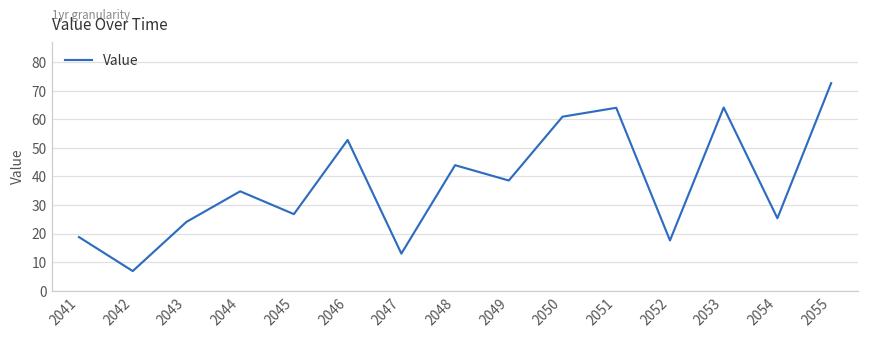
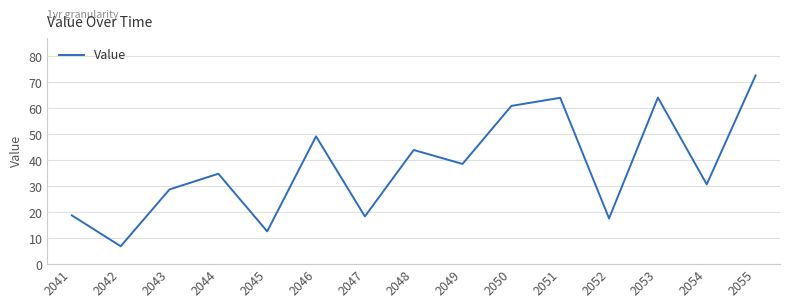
  {
    "2041": 19,
    "2042": 7,
-   "2043": 24,
+   "2043": 29,
    "2044": 35,
-   "2045": 27,
-   "2046": 53,
-   "2047": 13,
+   "2045": 13,
+   "2046": 49,
+   "2047": 18,
    "2048": 44,
    "2049": 39,
    "2050": 61,
    "2051": 64,
    "2052": 18,
    "2053": 64,
-   "2054": 25,
+   "2054": 31,
    "2055": 73
  }
